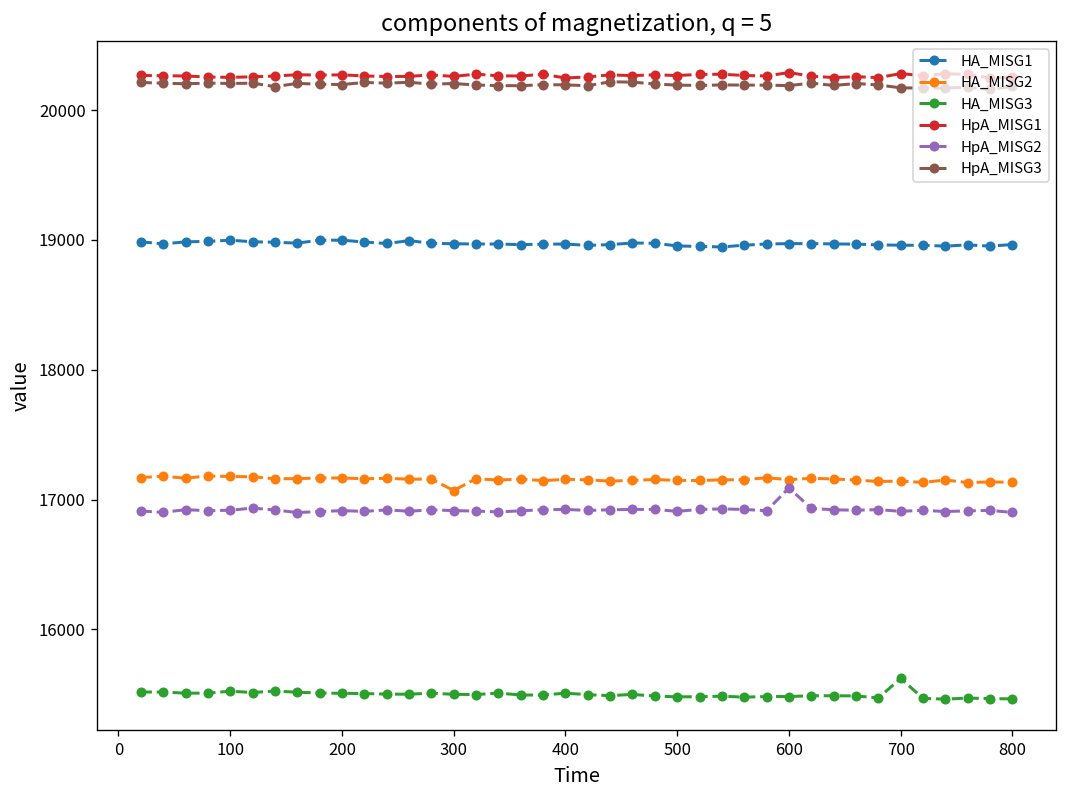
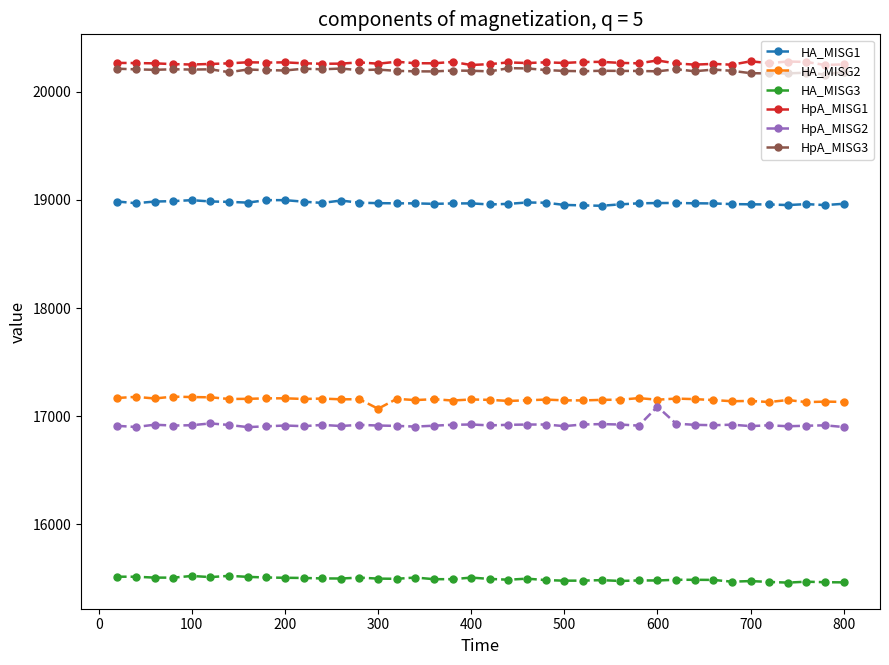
  {
    "HA_MISG1": {
      "100": 19000,
      "200": 19000,
      "300": 18970,
      "400": 18970,
      "500": 18950,
      "600": 18970,
      "700": 18960,
      "800": 18960
    },
    "HA_MISG2": {
      "100": 17180,
      "200": 17170,
      "300": 17070,
      "400": 17160,
      "500": 17150,
      "600": 17150,
      "700": 17140,
      "800": 17130
    },
    "HA_MISG3": {
      "100": 15520,
      "200": 15510,
      "300": 15500,
      "400": 15510,
      "500": 15480,
      "600": 15480,
-     "700": 15620,
+     "700": 15480,
      "800": 15470
    },
    "HpA_MISG1": {
      "100": 20250,
      "200": 20270,
      "300": 20260,
      "400": 20250,
      "500": 20270,
      "600": 20290,
      "700": 20280
    },
    "HpA_MISG2": {
      "100": 16920,
      "200": 16910,
      "300": 16910,
      "400": 16920,
      "500": 16910,
      "600": 17090,
      "700": 16910,
      "800": 16900
    },
    "HpA_MISG3": {
      "100": 20200,
      "200": 20200,
      "300": 20200,
      "400": 20190,
      "500": 20190,
      "600": 20190,
      "700": 20170
    }
  }
